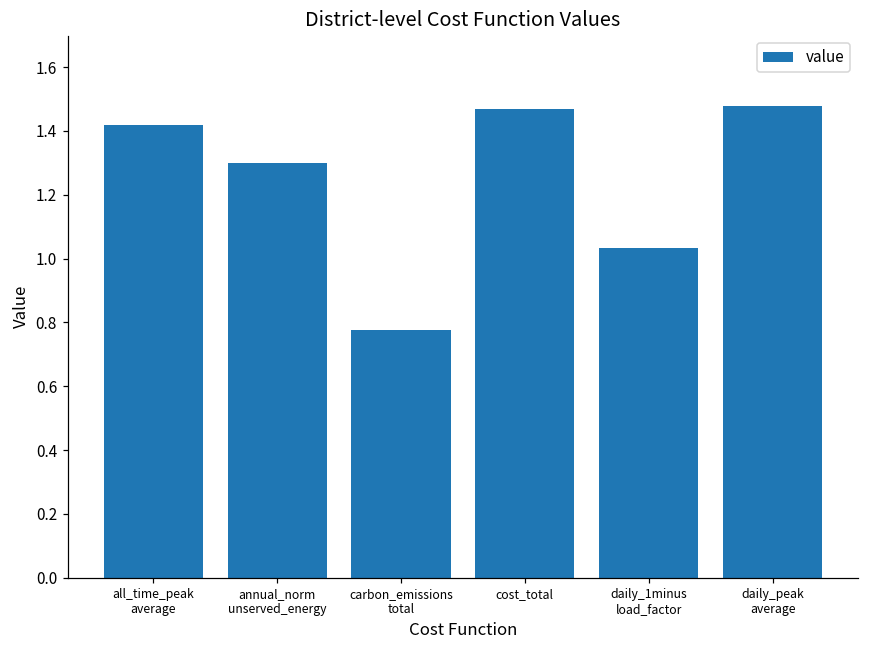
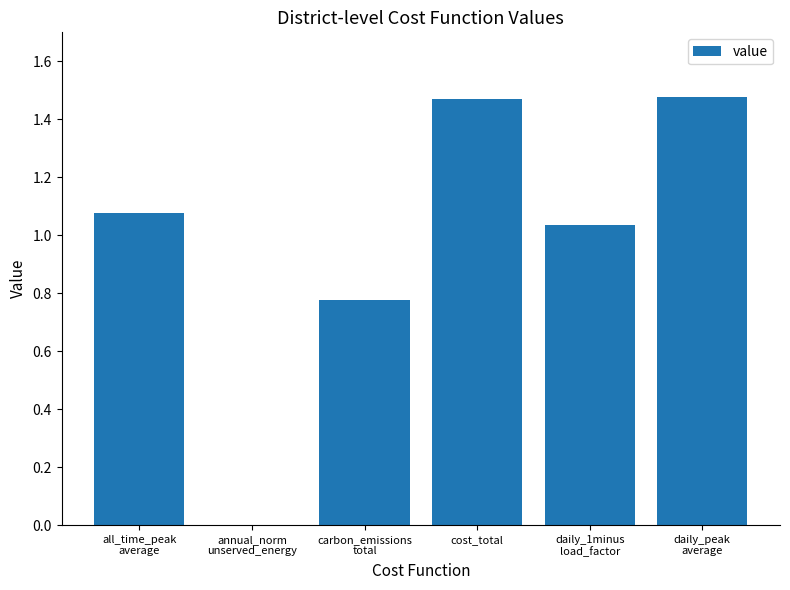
  {
-   "all_time_peak average": 1.42,
-   "annual_norm unserved_energy": 1.3,
+   "all_time_peak average": 1.08,
+   "annual_norm unserved_energy": 0.0,
    "carbon_emissions total": 0.78,
    "cost_total": 1.47,
    "daily_1minus load_factor": 1.03,
    "daily_peak average": 1.48
  }
